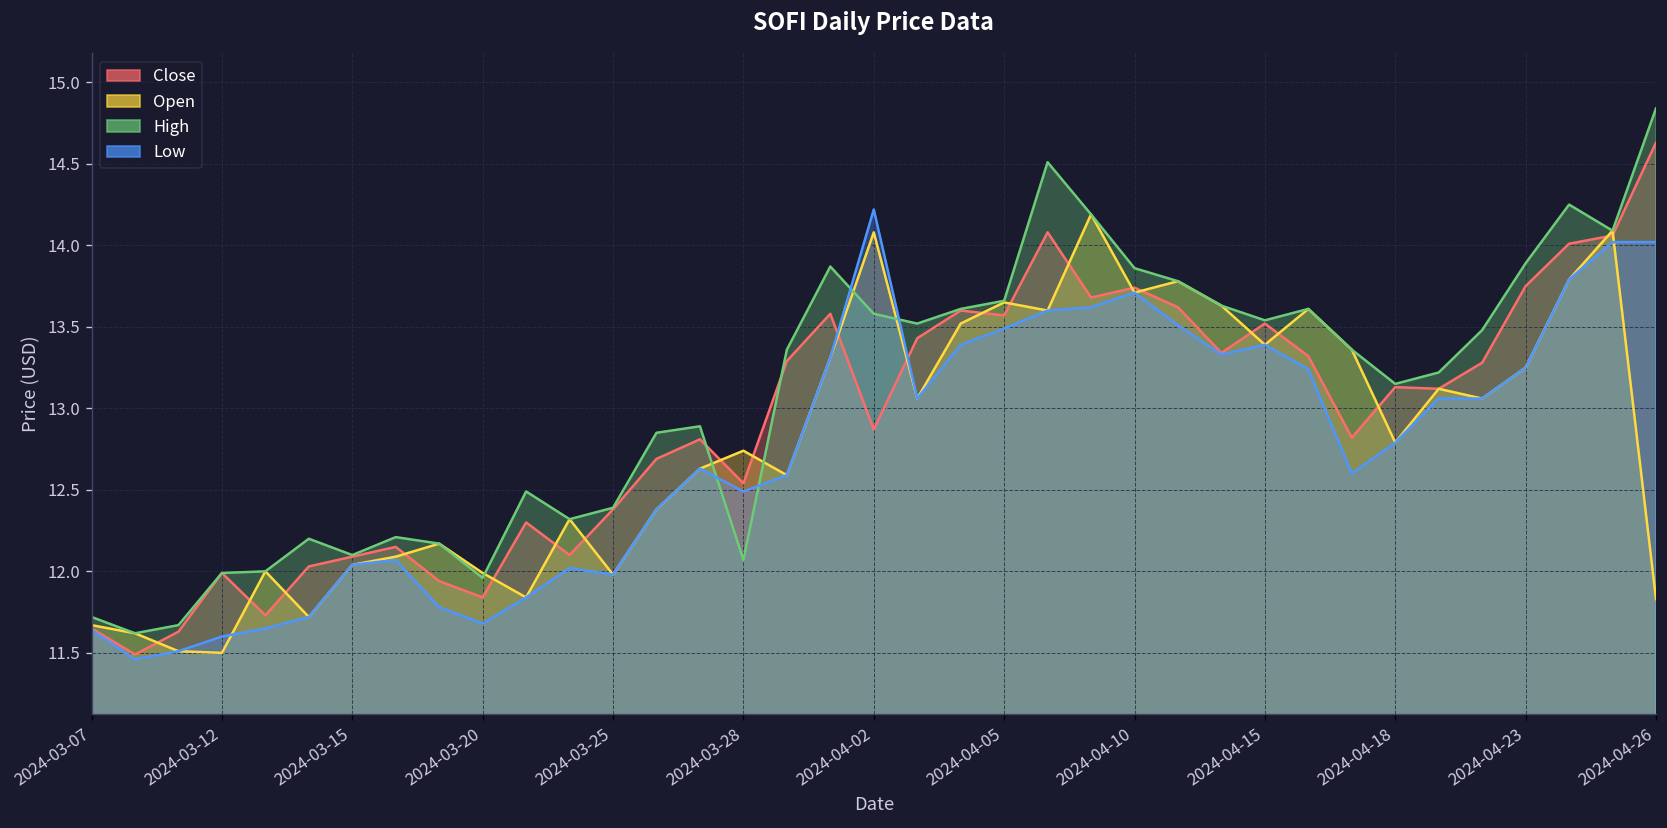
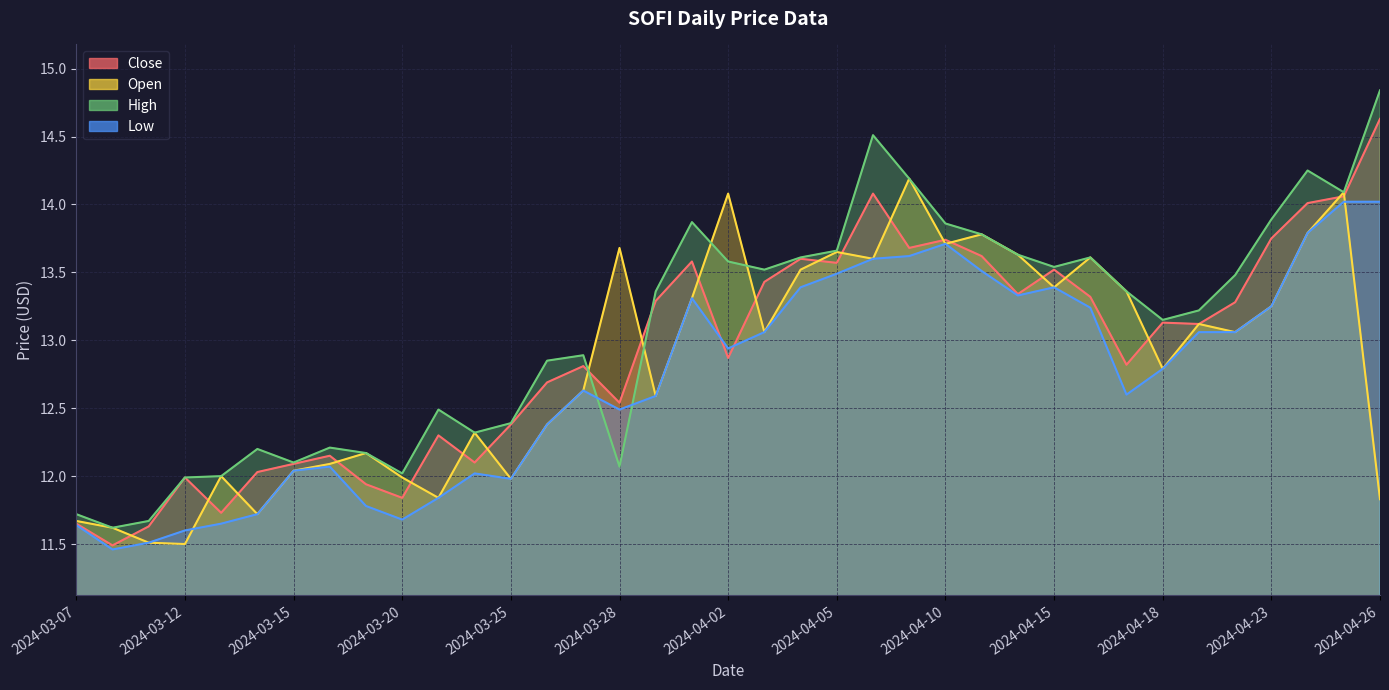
  {
    "Close": {
      "2024-03-20": 11.84,
      "2024-03-28": 12.54,
      "2024-04-02": 12.87,
      "2024-04-05": 13.57,
      "2024-04-10": 13.74,
      "2024-04-15": 13.52,
      "2024-04-18": 13.13,
      "2024-04-23": 13.75,
      "2024-04-26": 14.63
    },
    "Open": {
      "2024-03-07": 11.67,
      "2024-03-12": 11.50,
      "2024-03-20": 11.99,
-     "2024-03-28": 12.74,
+     "2024-03-28": 13.68,
      "2024-04-02": 14.08,
      "2024-04-26": 11.83
    },
    "High": {
      "2024-03-07": 11.72,
-     "2024-03-20": 11.96,
+     "2024-03-20": 12.02,
      "2024-03-28": 12.07,
      "2024-04-02": 13.58,
      "2024-04-10": 13.86,
      "2024-04-15": 13.54,
      "2024-04-18": 13.15,
      "2024-04-23": 13.89,
      "2024-04-26": 14.84
    },
    "Low": {
      "2024-03-12": 11.60,
      "2024-03-20": 11.68,
      "2024-03-28": 12.49,
-     "2024-04-02": 14.22,
+     "2024-04-02": 12.94,
      "2024-04-05": 13.49,
      "2024-04-26": 14.02
    }
  }
